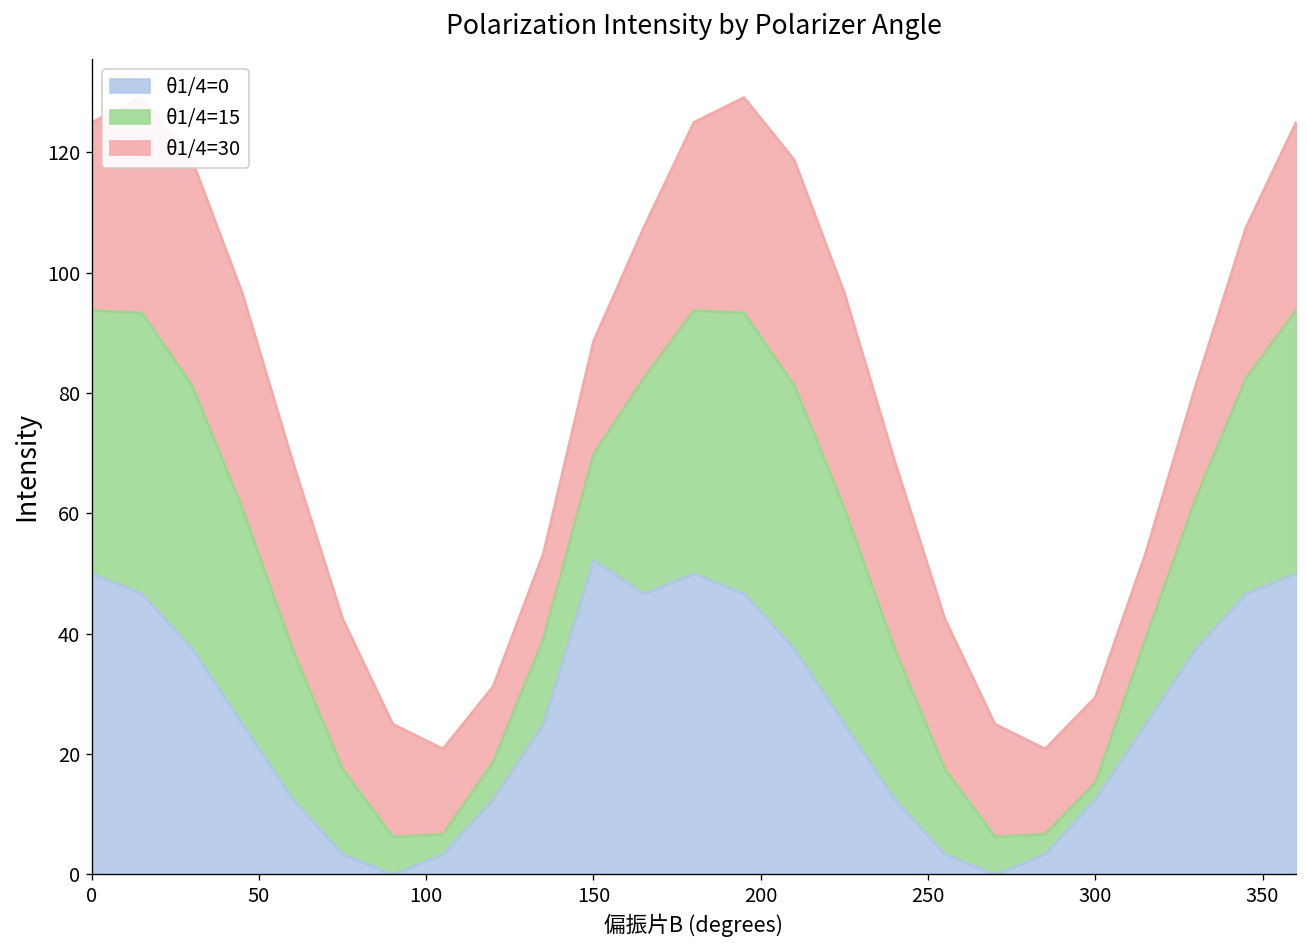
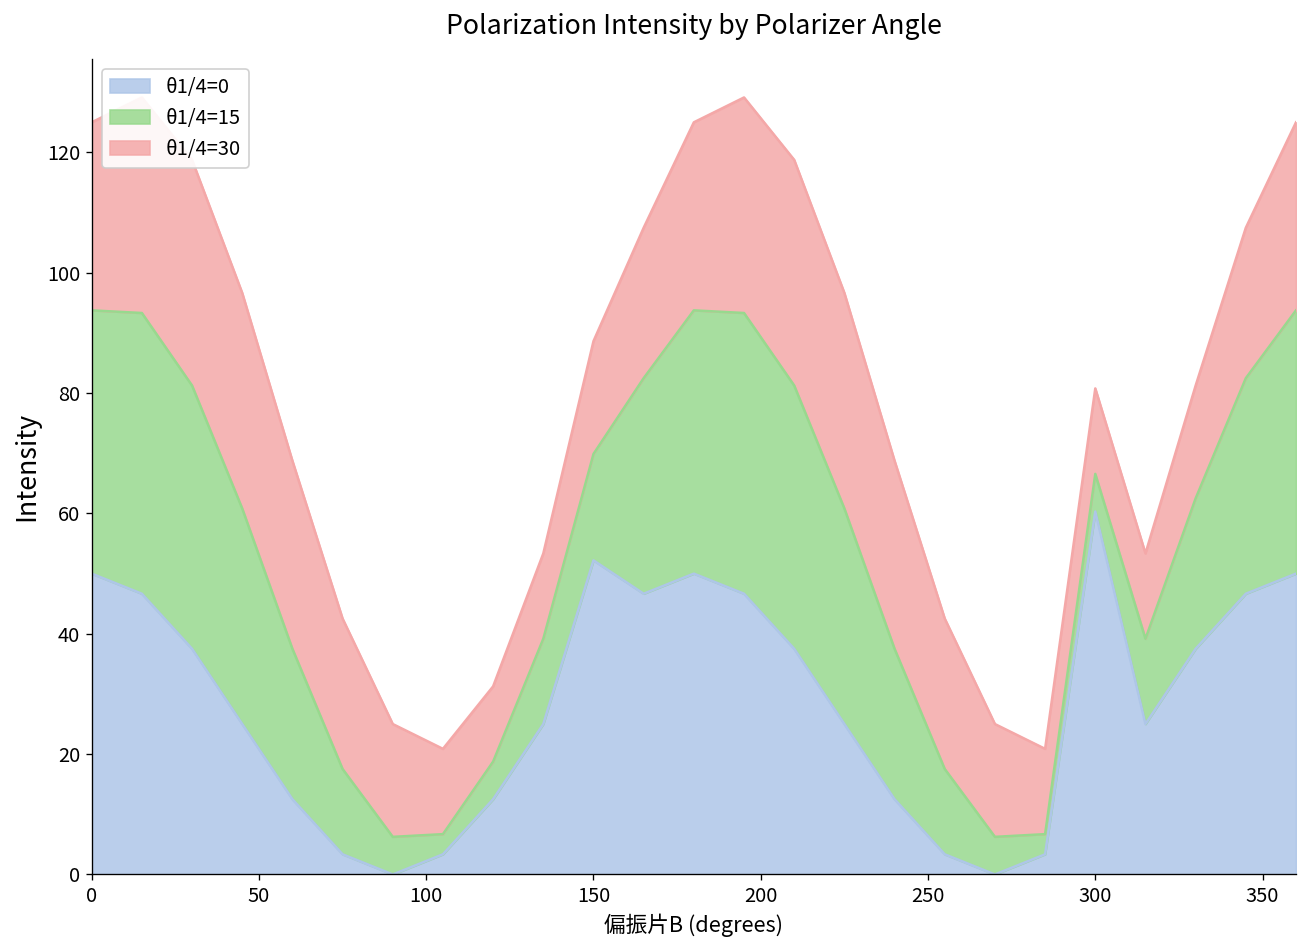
  {
    "θ1/4=0": {
      "0": 50,
      "150": 52,
-     "300": 13
+     "300": 60
    },
    "θ1/4=15": {
      "0": 44,
      "150": 18,
-     "300": 3
+     "300": 6
    },
    "θ1/4=30": {
      "0": 31,
      "150": 19,
      "300": 14
    }
  }
